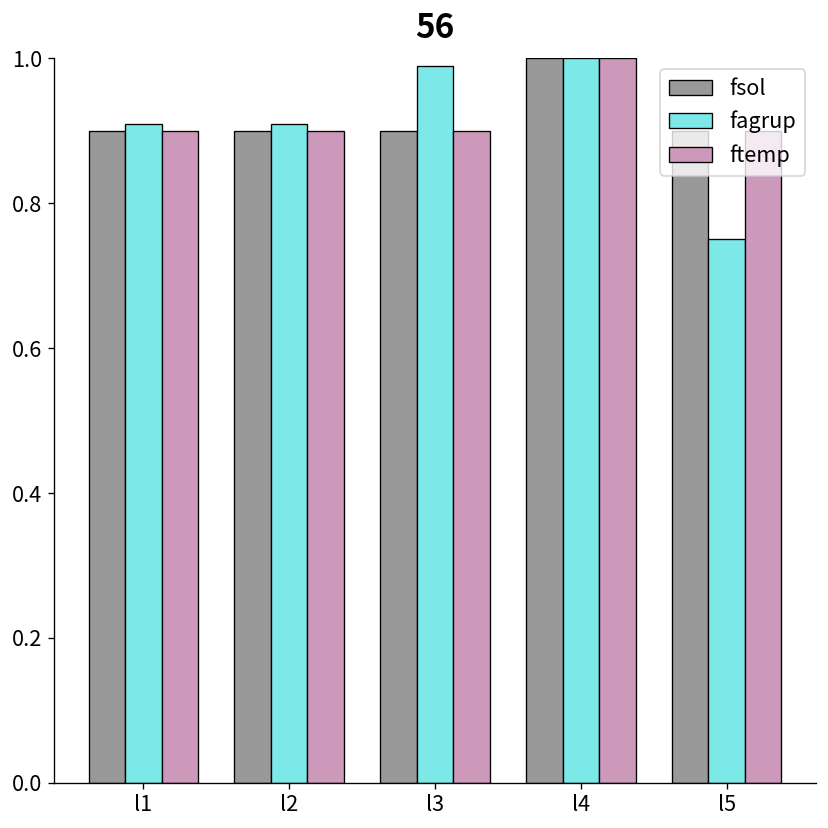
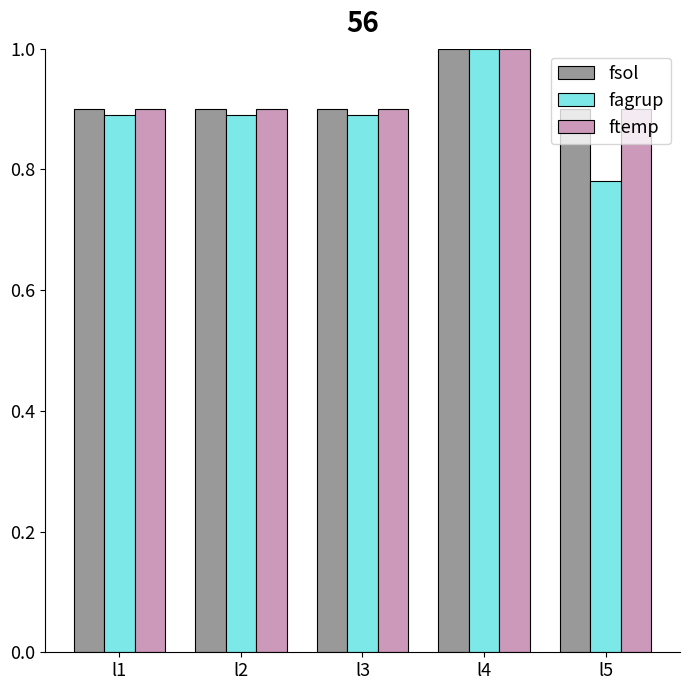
  {
    "fsol": {
      "l1": 0.90,
      "l2": 0.90,
      "l3": 0.90,
      "l4": 1.00
    },
    "fagrup": {
-     "l1": 0.91,
-     "l2": 0.91,
-     "l3": 0.99,
+     "l1": 0.89,
+     "l2": 0.89,
+     "l3": 0.89,
      "l4": 1.00,
-     "l5": 0.75
+     "l5": 0.78
    },
    "ftemp": {
      "l1": 0.90,
      "l2": 0.90,
      "l3": 0.90,
      "l4": 1.00
    }
  }
